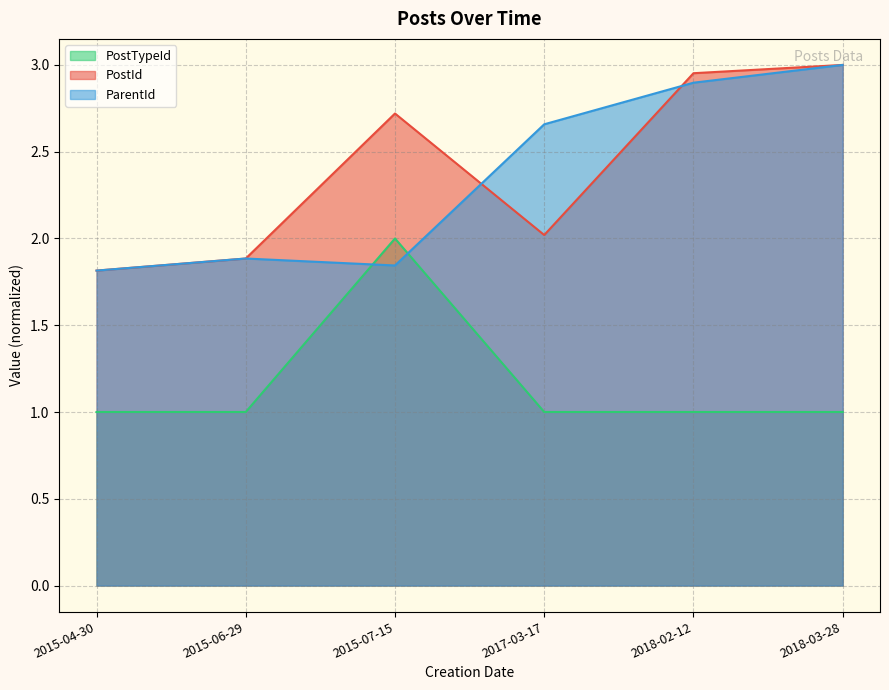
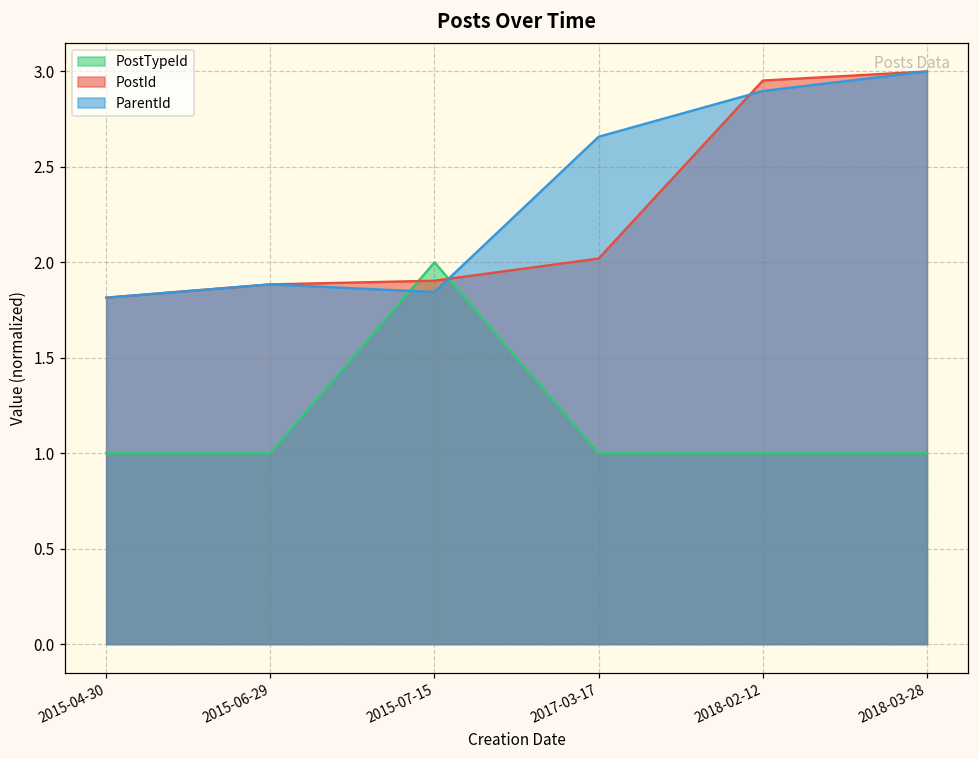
  {
    "PostTypeId": {
      "2015-04-30": 1.00,
      "2015-06-29": 1.00,
      "2015-07-15": 2.00,
      "2017-03-17": 1.00,
      "2018-02-12": 1.00,
      "2018-03-28": 1.00
    },
    "PostId": {
-     "2015-07-15": 2.72,
+     "2015-07-15": 1.90,
      "2017-03-17": 2.02,
      "2018-02-12": 2.95
    },
    "ParentId": {
      "2015-07-15": 1.84,
      "2017-03-17": 2.66,
      "2018-02-12": 2.90
    }
  }
